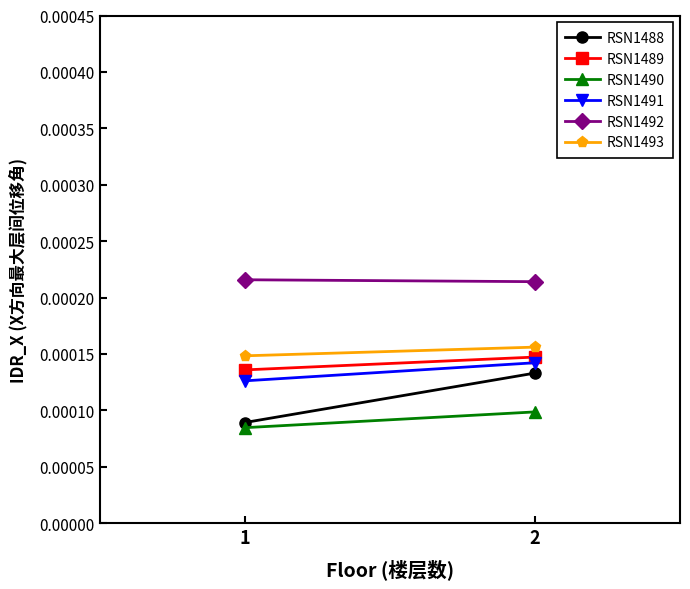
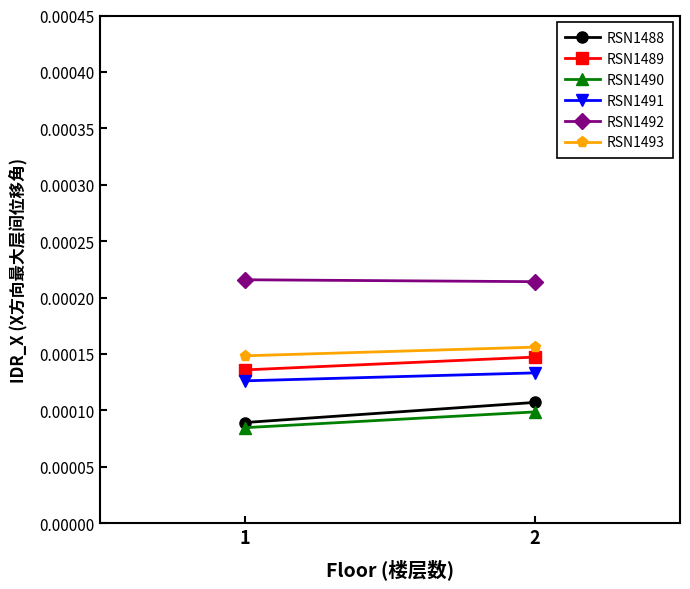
  {
    "RSN1488": {
      "1": 0.000089,
-     "2": 0.000133
+     "2": 0.000107
    },
    "RSN1489": {
      "1": 0.000136,
      "2": 0.000147
    },
    "RSN1490": {
      "1": 0.000085,
      "2": 0.000099
    },
    "RSN1491": {
      "1": 0.000126,
-     "2": 0.000142
+     "2": 0.000133
    },
    "RSN1492": {
      "1": 0.000216,
      "2": 0.000214
    },
    "RSN1493": {
      "1": 0.000148,
      "2": 0.000156
    }
  }
